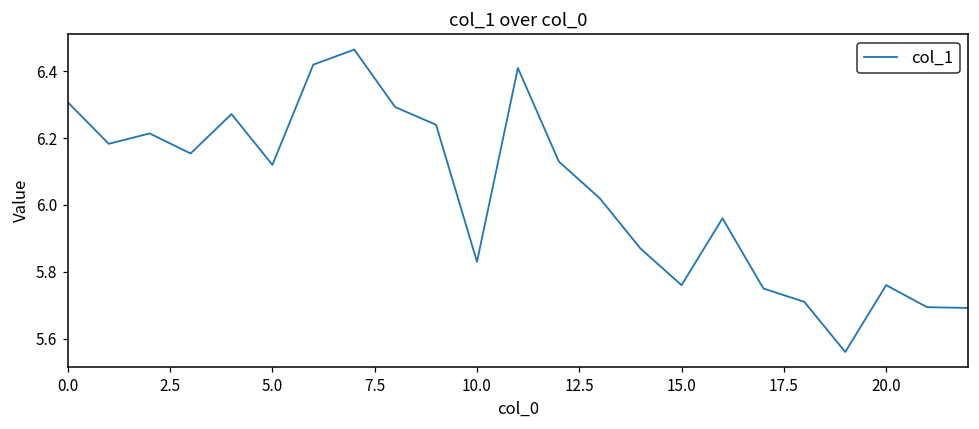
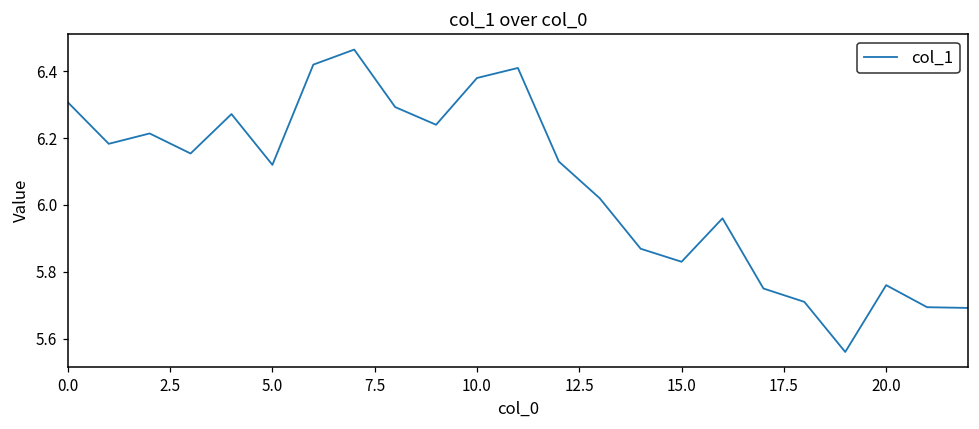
  {
    "0.0": 6.31,
    "5.0": 6.12,
-   "10.0": 5.83,
-   "15.0": 5.76,
+   "10.0": 6.38,
+   "15.0": 5.83,
    "20.0": 5.76
  }
